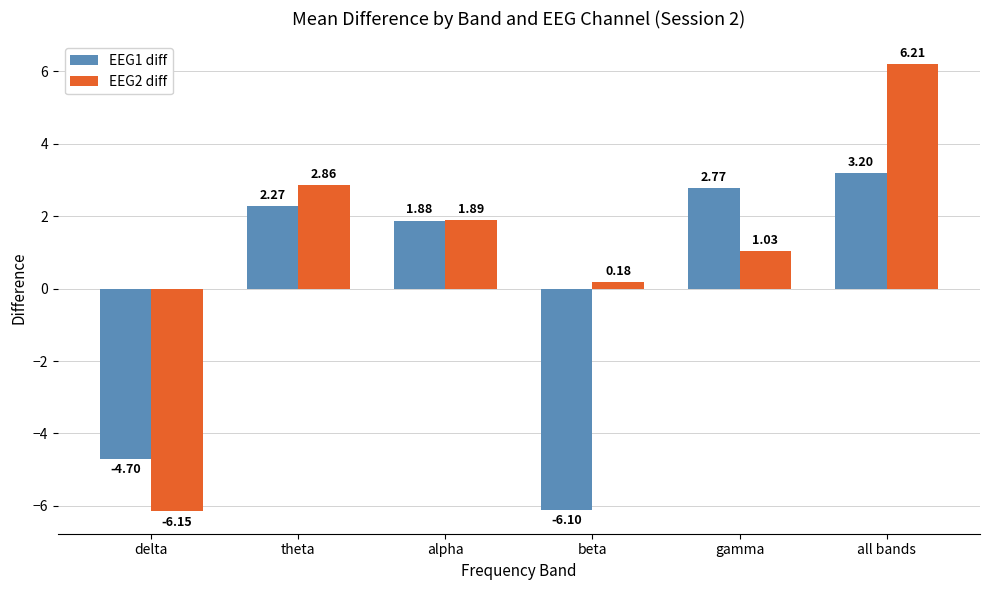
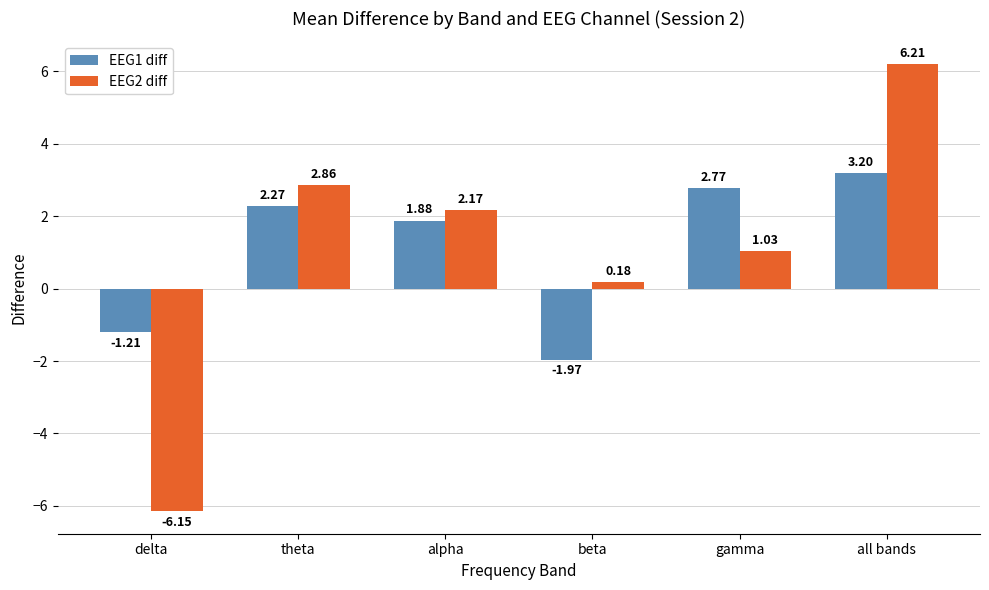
  {
    "EEG1 diff": {
-     "delta": -4.70,
+     "delta": -1.21,
      "theta": 2.27,
      "alpha": 1.88,
-     "beta": -6.10,
+     "beta": -1.97,
      "gamma": 2.77,
      "all bands": 3.20
    },
    "EEG2 diff": {
      "delta": -6.15,
      "theta": 2.86,
-     "alpha": 1.89,
+     "alpha": 2.17,
      "beta": 0.18,
      "gamma": 1.03,
      "all bands": 6.21
    }
  }
